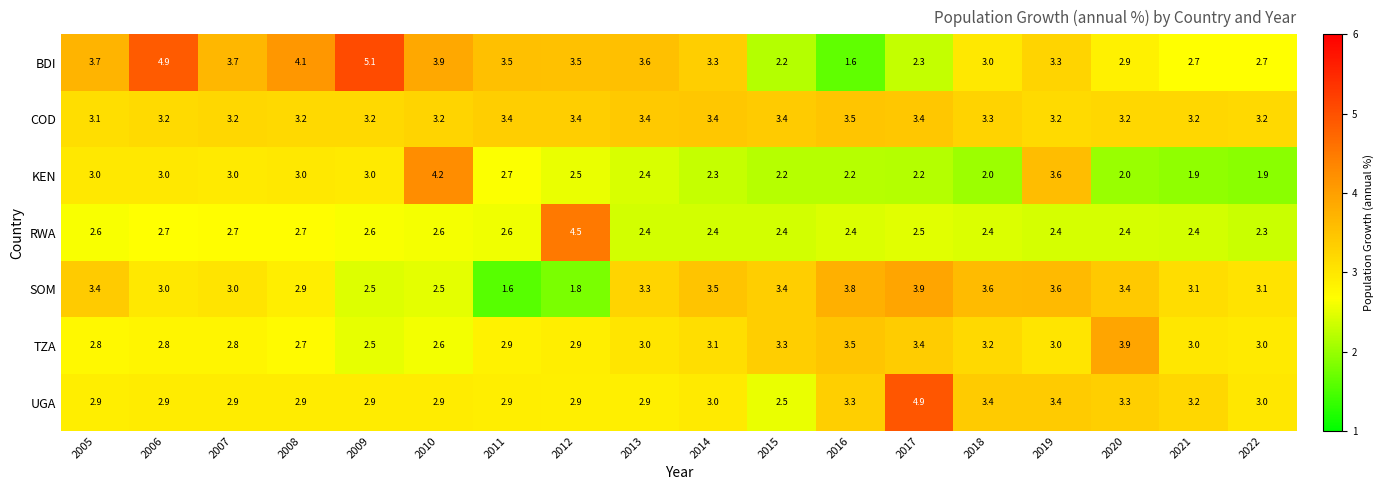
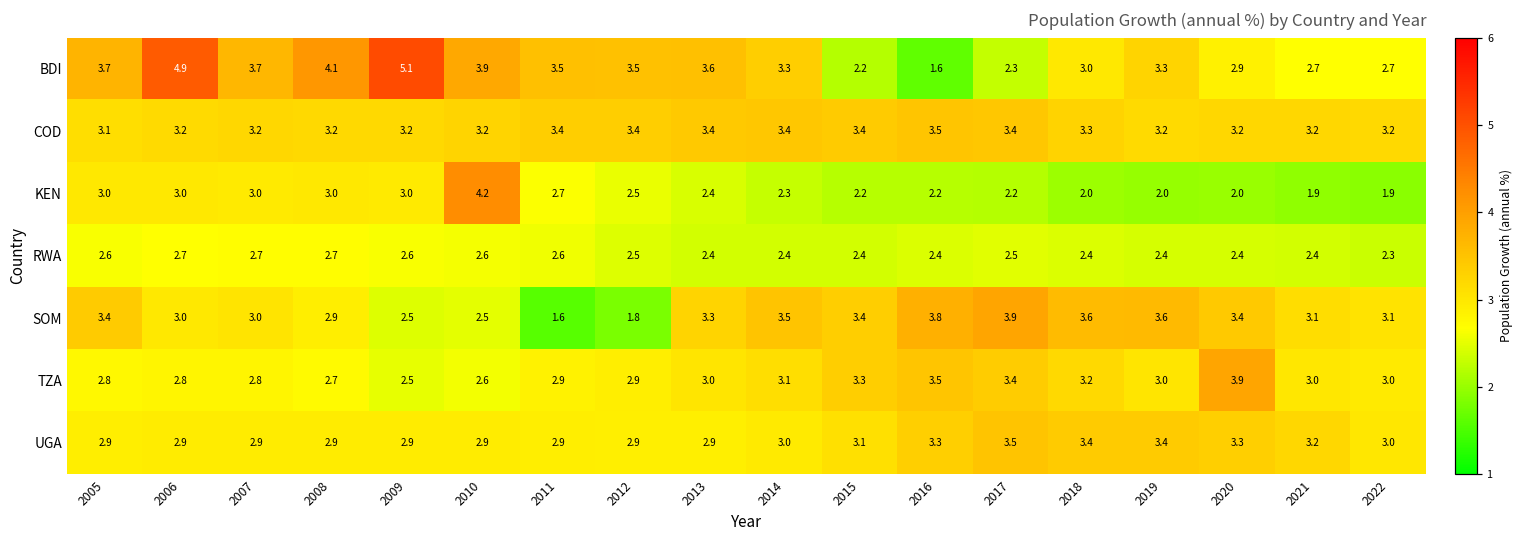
  {
    "BDI": {
      "2005": 3.7,
      "2006": 4.9,
      "2007": 3.7,
      "2008": 4.1,
      "2009": 5.1,
      "2010": 3.9,
      "2011": 3.5,
      "2012": 3.5,
      "2013": 3.6,
      "2014": 3.3,
      "2015": 2.2,
      "2016": 1.6,
      "2017": 2.3,
      "2018": 3.0,
      "2019": 3.3,
      "2020": 2.9,
      "2021": 2.7,
      "2022": 2.7
    },
    "COD": {
      "2005": 3.1,
      "2006": 3.2,
      "2007": 3.2,
      "2008": 3.2,
      "2009": 3.2,
      "2010": 3.2,
      "2011": 3.4,
      "2012": 3.4,
      "2013": 3.4,
      "2014": 3.4,
      "2015": 3.4,
      "2016": 3.5,
      "2017": 3.4,
      "2018": 3.3,
      "2019": 3.2,
      "2020": 3.2,
      "2021": 3.2,
      "2022": 3.2
    },
    "KEN": {
      "2005": 3.0,
      "2006": 3.0,
      "2007": 3.0,
      "2008": 3.0,
      "2009": 3.0,
      "2010": 4.2,
      "2011": 2.7,
      "2012": 2.5,
      "2013": 2.4,
      "2014": 2.3,
      "2015": 2.2,
      "2016": 2.2,
      "2017": 2.2,
      "2018": 2.0,
-     "2019": 3.6,
+     "2019": 2.0,
      "2020": 2.0,
      "2021": 1.9,
      "2022": 1.9
    },
    "RWA": {
      "2005": 2.6,
      "2006": 2.7,
      "2007": 2.7,
      "2008": 2.7,
      "2009": 2.6,
      "2010": 2.6,
      "2011": 2.6,
-     "2012": 4.5,
+     "2012": 2.5,
      "2013": 2.4,
      "2014": 2.4,
      "2015": 2.4,
      "2016": 2.4,
      "2017": 2.5,
      "2018": 2.4,
      "2019": 2.4,
      "2020": 2.4,
      "2021": 2.4,
      "2022": 2.3
    },
    "SOM": {
      "2005": 3.4,
      "2006": 3.0,
      "2007": 3.0,
      "2008": 2.9,
      "2009": 2.5,
      "2010": 2.5,
      "2011": 1.6,
      "2012": 1.8,
      "2013": 3.3,
      "2014": 3.5,
      "2015": 3.4,
      "2016": 3.8,
      "2017": 3.9,
      "2018": 3.6,
      "2019": 3.6,
      "2020": 3.4,
      "2021": 3.1,
      "2022": 3.1
    },
    "TZA": {
      "2005": 2.8,
      "2006": 2.8,
      "2007": 2.8,
      "2008": 2.7,
      "2009": 2.5,
      "2010": 2.6,
      "2011": 2.9,
      "2012": 2.9,
      "2013": 3.0,
      "2014": 3.1,
      "2015": 3.3,
      "2016": 3.5,
      "2017": 3.4,
      "2018": 3.2,
      "2019": 3.0,
      "2020": 3.9,
      "2021": 3.0,
      "2022": 3.0
    },
    "UGA": {
      "2005": 2.9,
      "2006": 2.9,
      "2007": 2.9,
      "2008": 2.9,
      "2009": 2.9,
      "2010": 2.9,
      "2011": 2.9,
      "2012": 2.9,
      "2013": 2.9,
      "2014": 3.0,
-     "2015": 2.5,
+     "2015": 3.1,
      "2016": 3.3,
-     "2017": 4.9,
+     "2017": 3.5,
      "2018": 3.4,
      "2019": 3.4,
      "2020": 3.3,
      "2021": 3.2,
      "2022": 3.0
    }
  }
